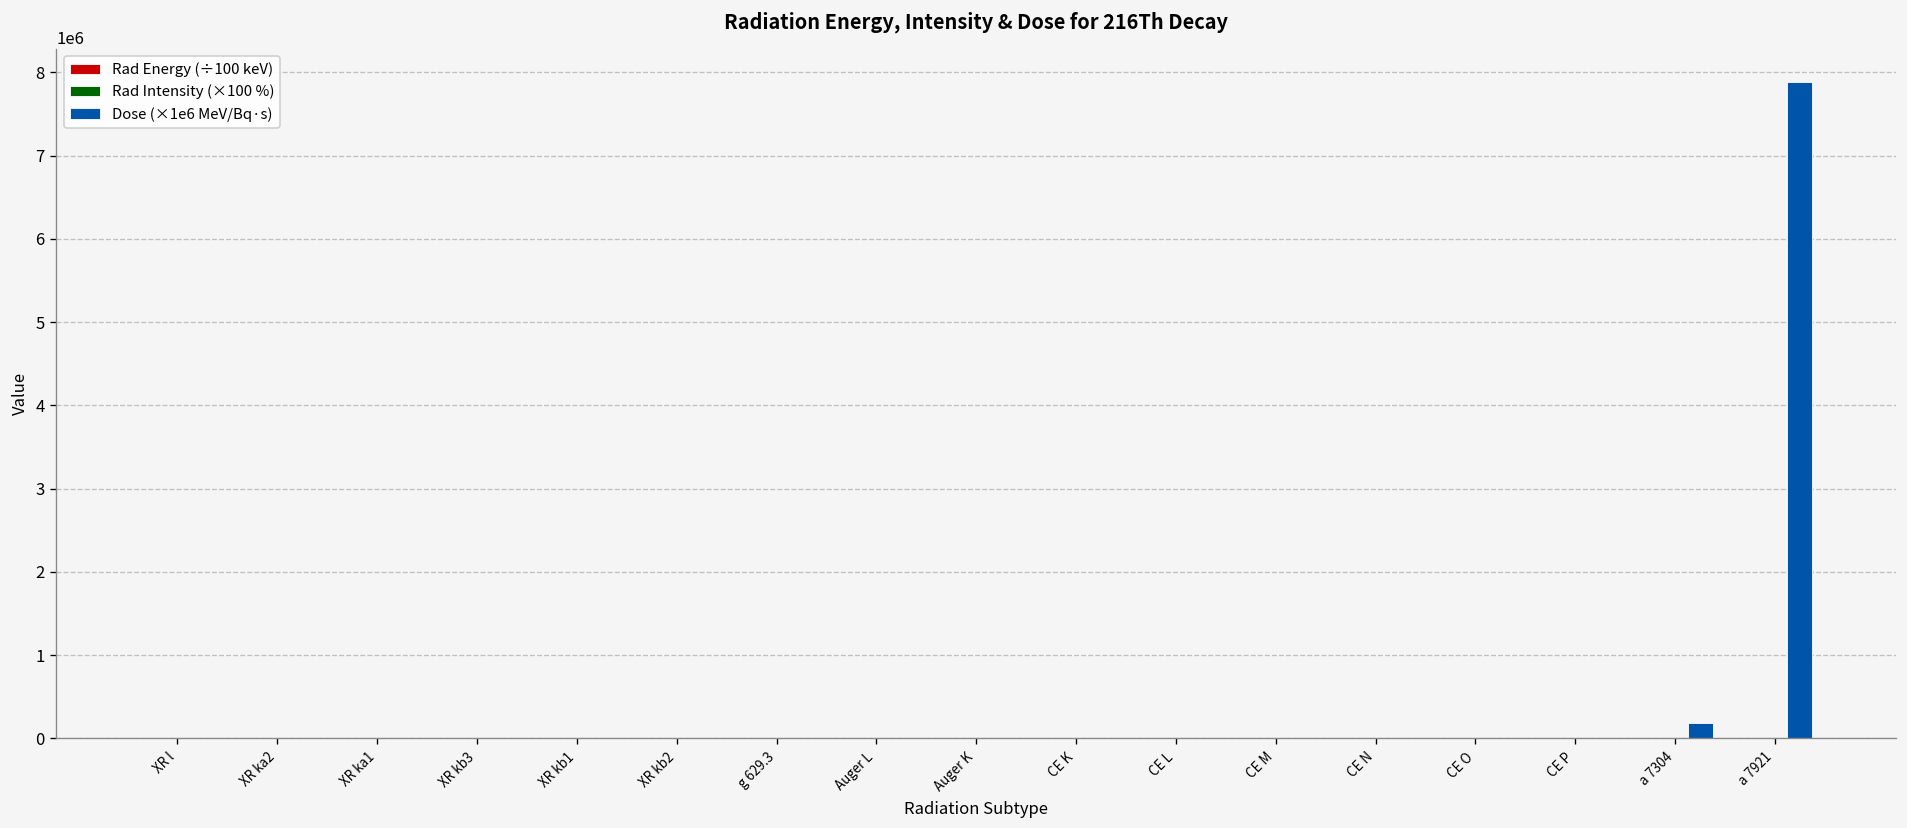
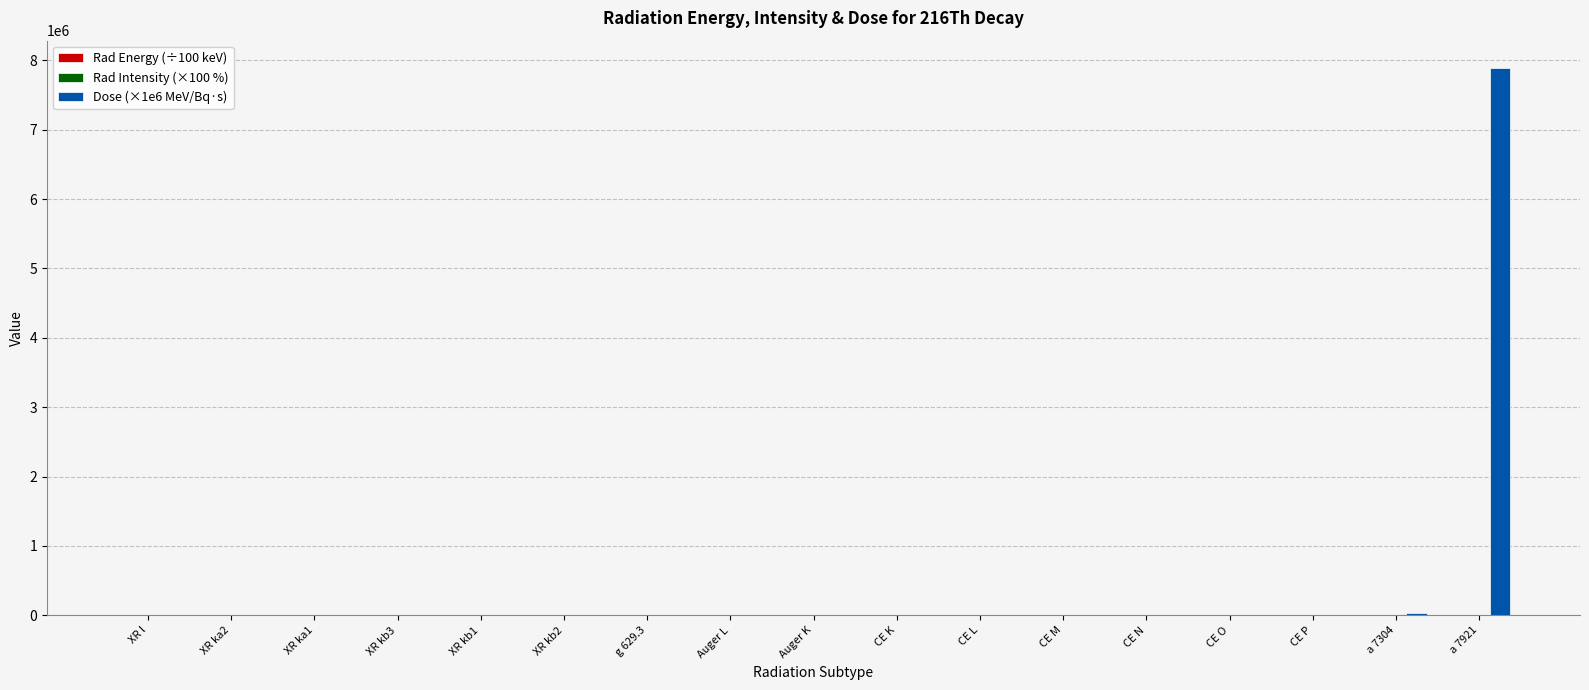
  {
    "Dose (×1e6 MeV/Bq·s)": {
-     "a 7304": 200000,
+     "a 7304": 0,
      "a 7921": 7900000
    }
  }
